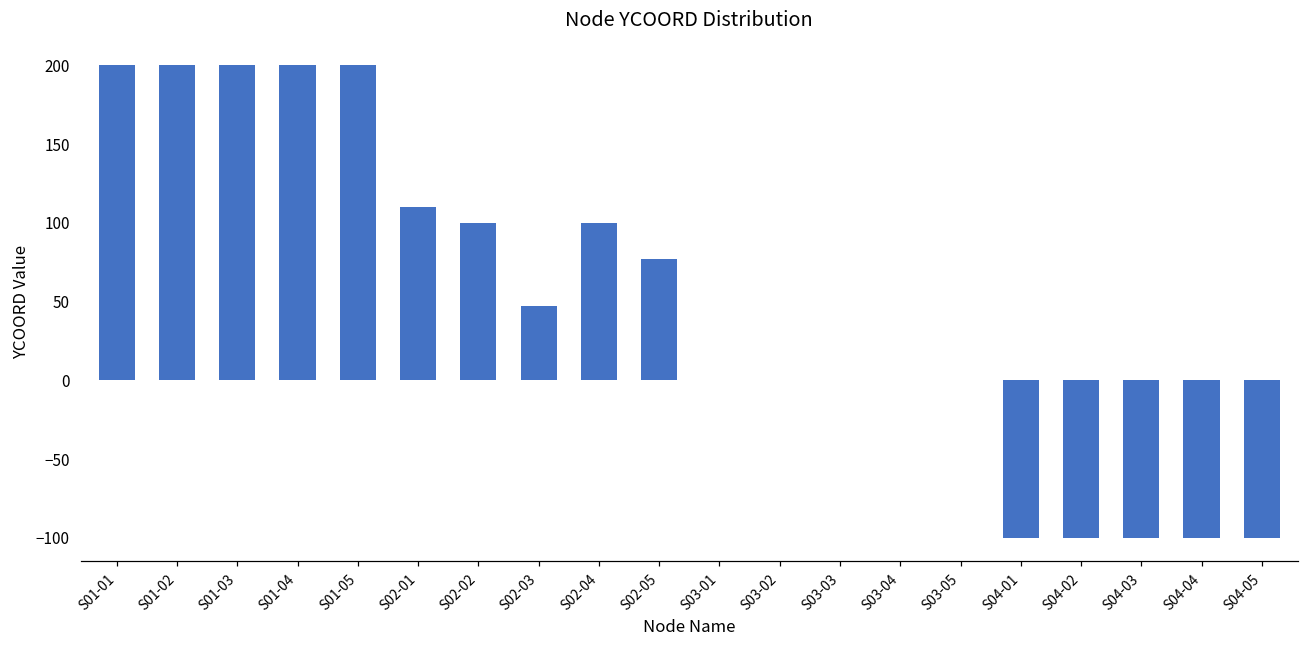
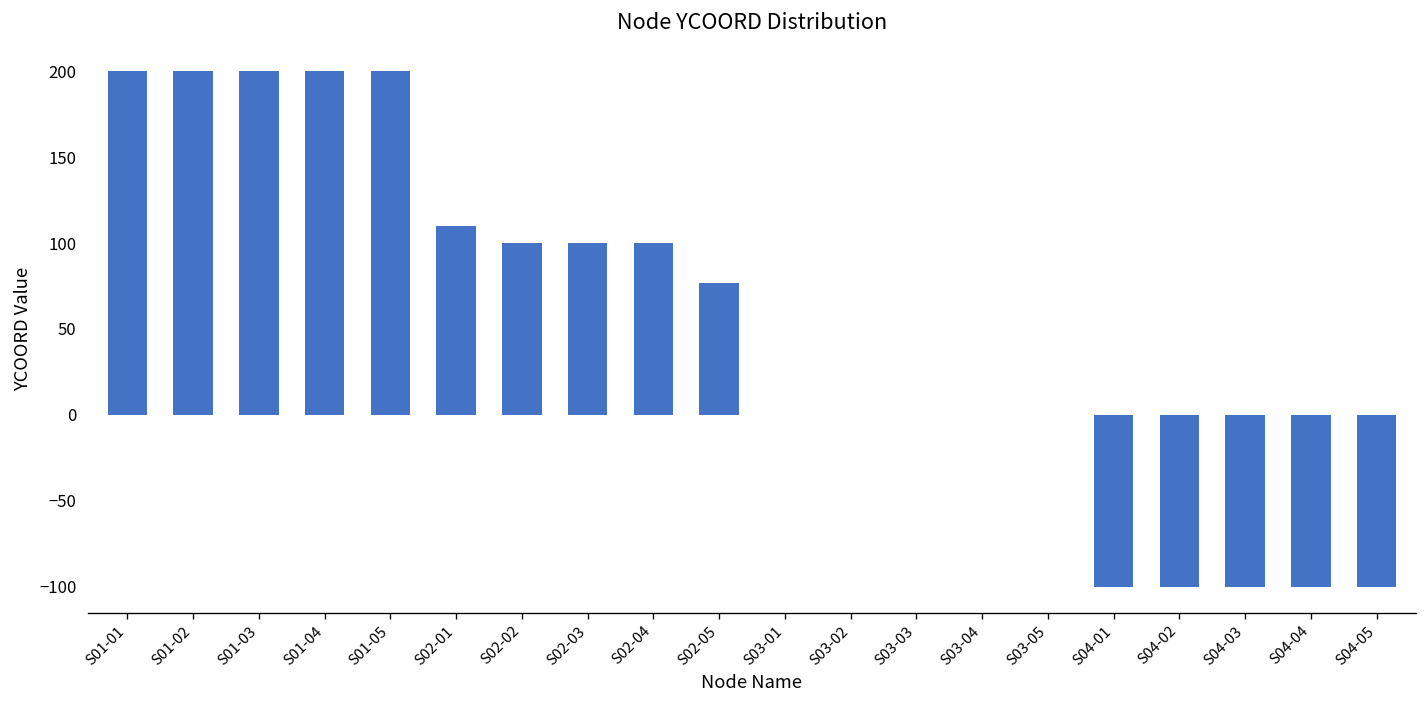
  {
    "S01-01": 200,
    "S01-02": 200,
    "S01-03": 200,
    "S01-04": 200,
    "S01-05": 200,
    "S02-01": 110,
    "S02-02": 100,
-   "S02-03": 47,
+   "S02-03": 100,
    "S02-04": 100,
    "S02-05": 77,
    "S03-01": 0,
    "S03-02": 0,
    "S03-03": 0,
    "S03-04": 0,
    "S03-05": 0,
    "S04-01": -100,
    "S04-02": -100,
    "S04-03": -100,
    "S04-04": -100,
    "S04-05": -100
  }
